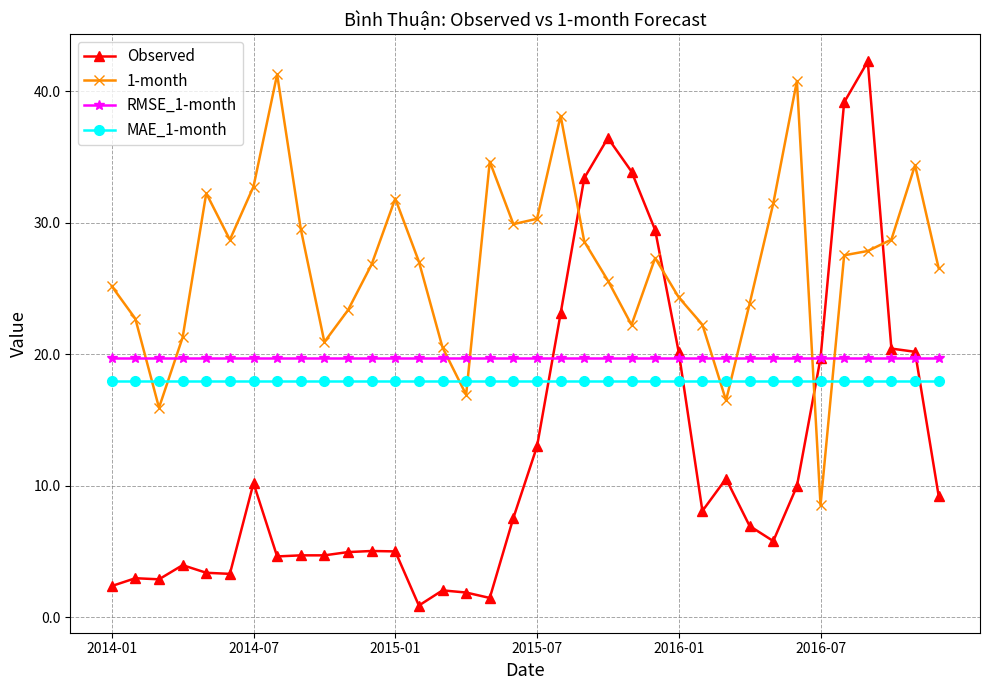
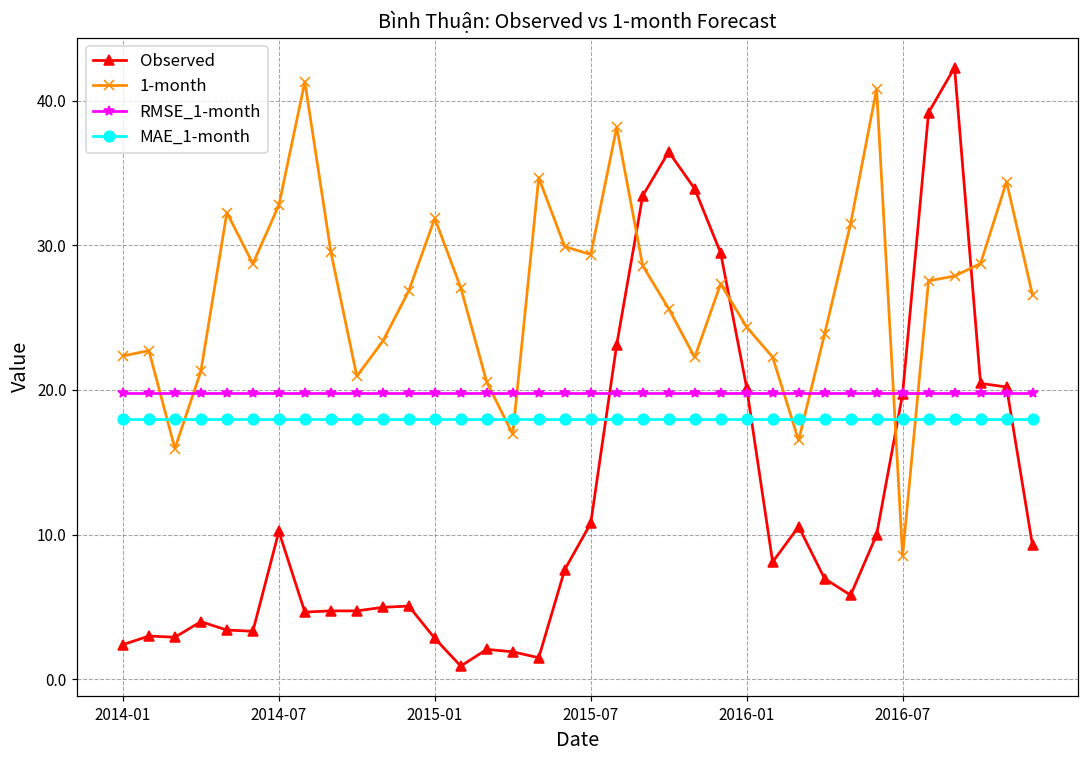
  {
    "Observed": {
      "2014-01": 2.4,
      "2014-07": 10.2,
-     "2015-01": 5.0,
-     "2015-07": 13.0,
+     "2015-01": 2.8,
+     "2015-07": 10.8,
      "2016-01": 20.2
    },
    "1-month": {
-     "2014-01": 25.2,
+     "2014-01": 22.3,
      "2014-07": 32.8,
      "2015-01": 31.9,
-     "2015-07": 30.3,
+     "2015-07": 29.4,
      "2016-01": 24.3,
      "2016-07": 8.5
    },
    "RMSE_1-month": {
      "2014-01": 19.8,
      "2014-07": 19.8,
      "2015-01": 19.8,
      "2015-07": 19.8,
      "2016-01": 19.8
    },
    "MAE_1-month": {
      "2014-01": 18.0,
      "2014-07": 18.0,
      "2015-01": 18.0,
      "2015-07": 18.0,
      "2016-01": 18.0,
      "2016-07": 18.0
    }
  }
